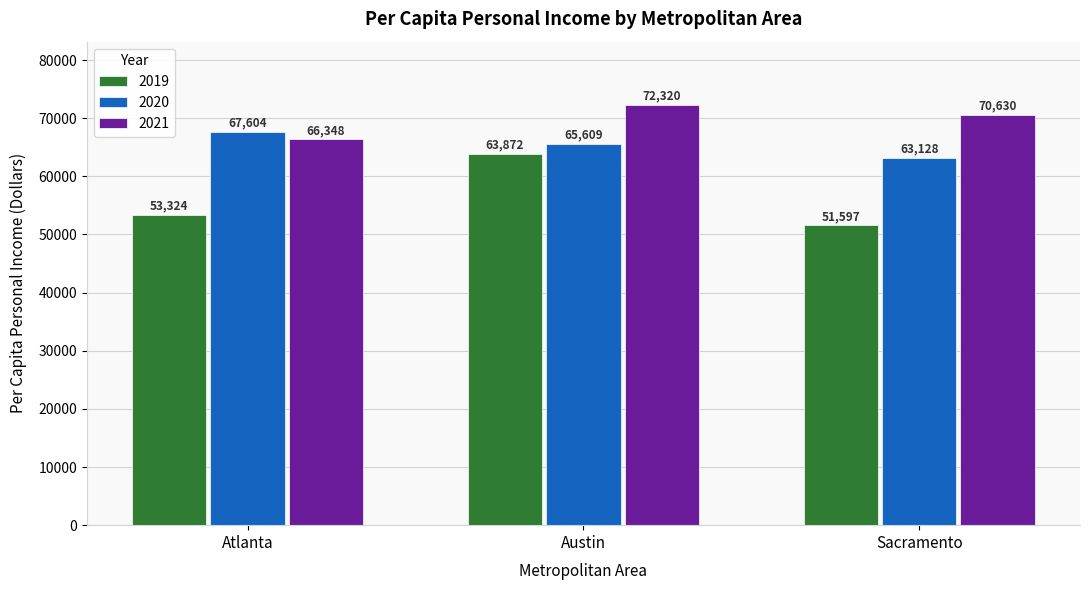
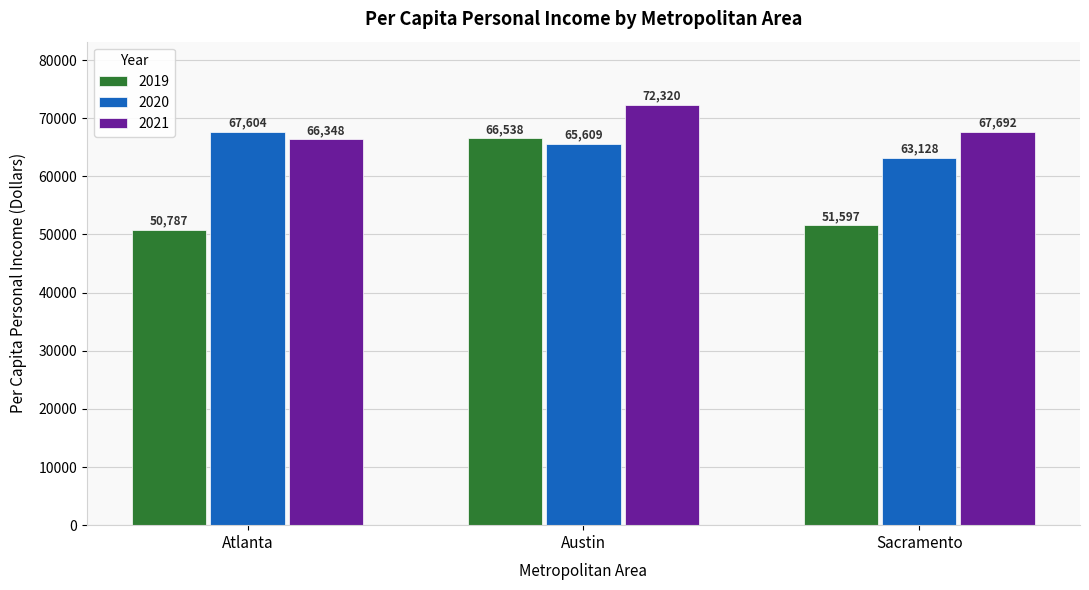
  {
    "2019": {
-     "Atlanta": "53,324",
-     "Austin": "63,872",
+     "Atlanta": "50,787",
+     "Austin": "66,538",
      "Sacramento": "51,597"
    },
    "2020": {
      "Atlanta": "67,604",
      "Austin": "65,609",
      "Sacramento": "63,128"
    },
    "2021": {
      "Atlanta": "66,348",
      "Austin": "72,320",
-     "Sacramento": "70,630"
+     "Sacramento": "67,692"
    }
  }
